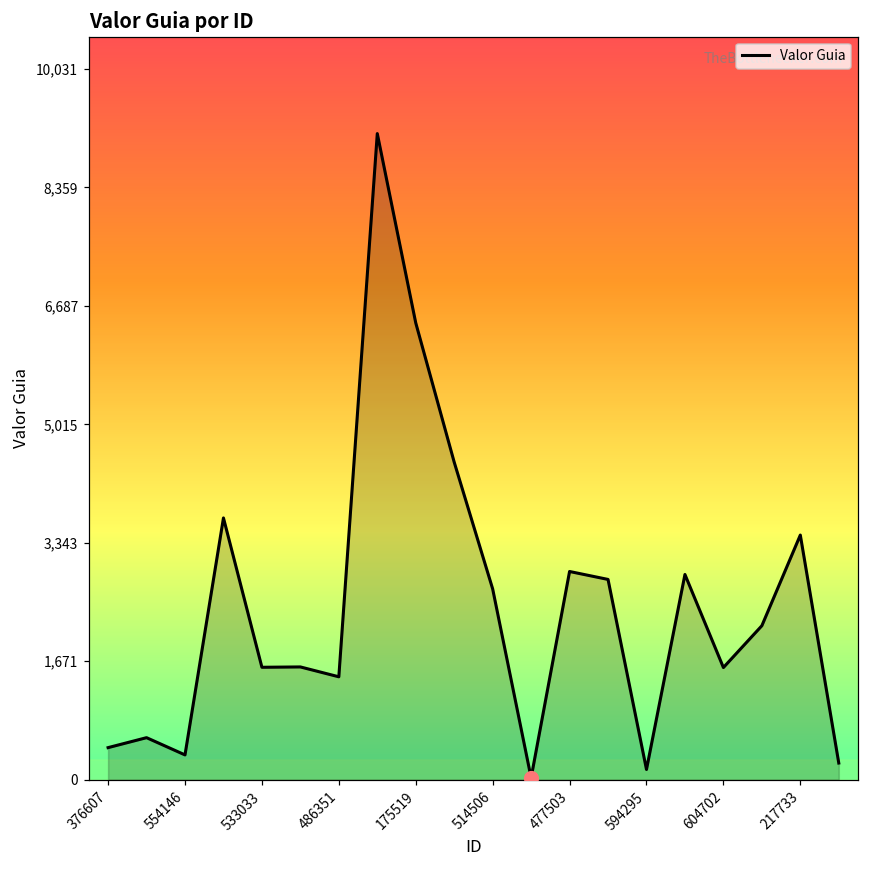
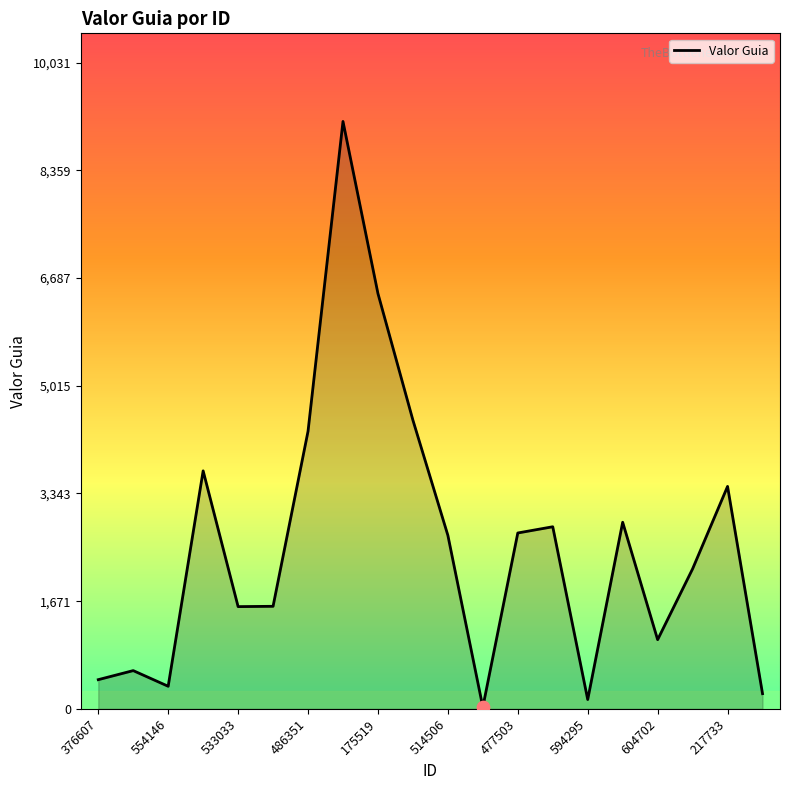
  {
    "Valor Guia": {
      "376607": "500",
      "554146": "400",
      "533033": "1,600",
-     "486351": "1,500",
+     "486351": "4,300",
      "175519": "6,400",
      "514506": "2,700",
-     "477503": "2,900",
-     "604702": "1,600",
+     "477503": "2,700",
+     "604702": "1,100",
      "217733": "3,500"
    }
  }
